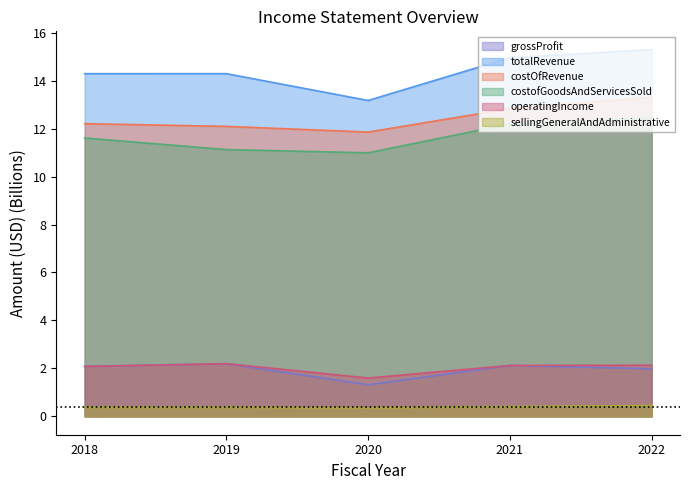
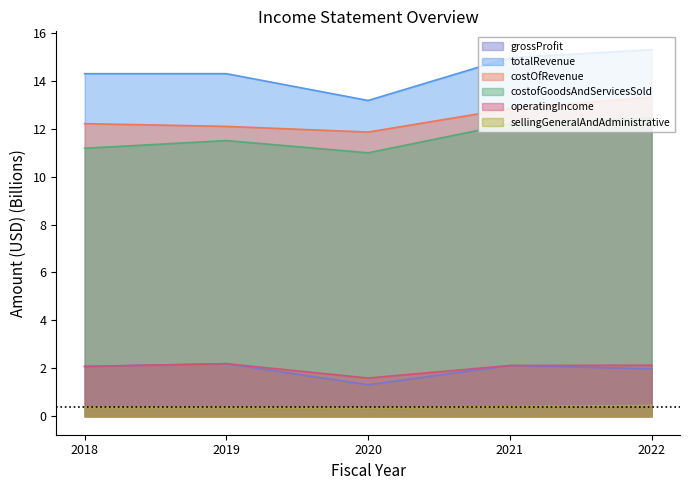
  {
    "costofGoodsAndServicesSold": {
-     "2018": 11.6,
-     "2019": 11.1,
+     "2018": 11.2,
+     "2019": 11.5,
      "2020": 11.0
    },
    "sellingGeneralAndAdministrative": {
      "2018": 0.4,
      "2019": 0.4,
      "2020": 0.4,
      "2021": 0.4,
      "2022": 0.5
    }
  }
